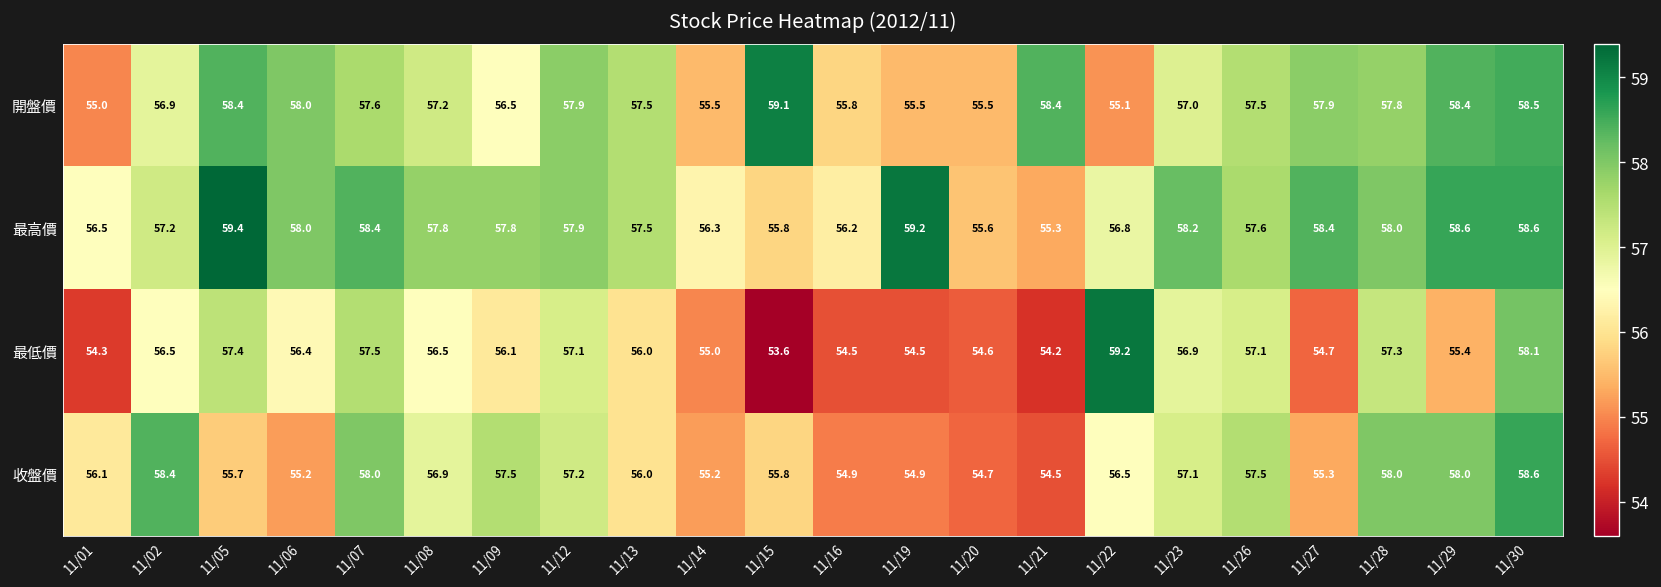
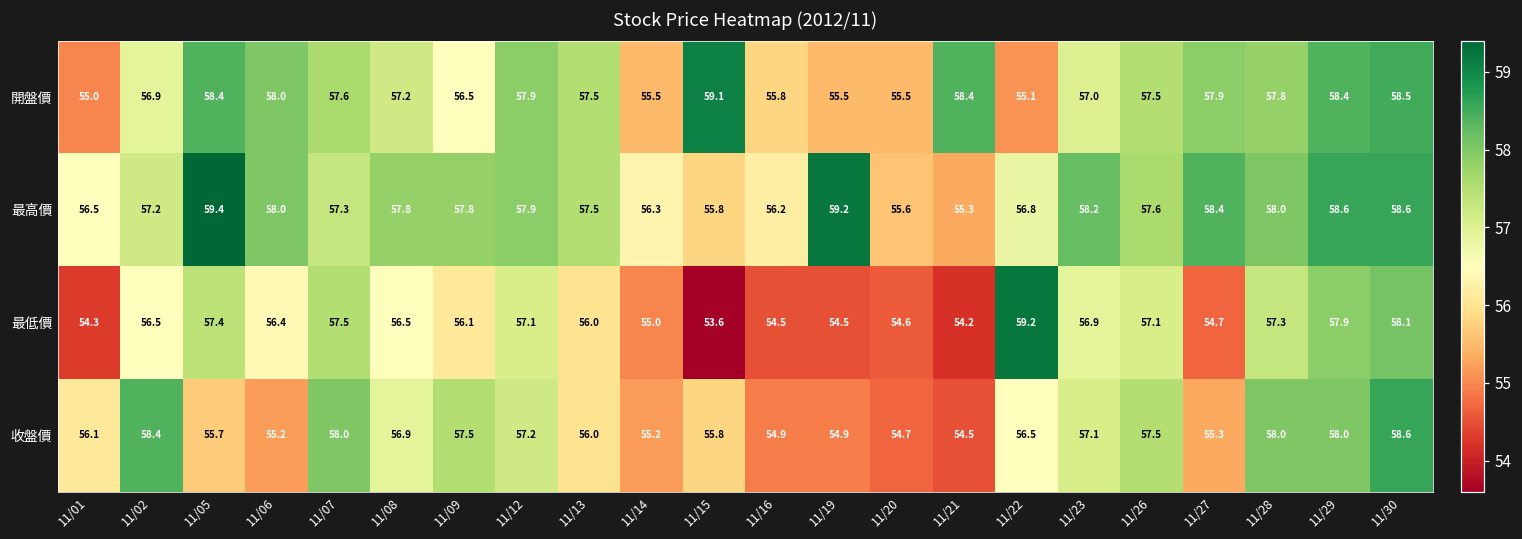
  {
    "開盤價": {
      "11/01": 55.0,
      "11/02": 56.9,
      "11/05": 58.4,
      "11/06": 58.0,
      "11/07": 57.6,
      "11/08": 57.2,
      "11/09": 56.5,
      "11/12": 57.9,
      "11/13": 57.5,
      "11/14": 55.5,
      "11/15": 59.1,
      "11/16": 55.8,
      "11/19": 55.5,
      "11/20": 55.5,
      "11/21": 58.4,
      "11/22": 55.1,
      "11/23": 57.0,
      "11/26": 57.5,
      "11/27": 57.9,
      "11/28": 57.8,
      "11/29": 58.4,
      "11/30": 58.5
    },
    "最高價": {
      "11/01": 56.5,
      "11/02": 57.2,
      "11/05": 59.4,
      "11/06": 58.0,
-     "11/07": 58.4,
+     "11/07": 57.3,
      "11/08": 57.8,
      "11/09": 57.8,
      "11/12": 57.9,
      "11/13": 57.5,
      "11/14": 56.3,
      "11/15": 55.8,
      "11/16": 56.2,
      "11/19": 59.2,
      "11/20": 55.6,
      "11/21": 55.3,
      "11/22": 56.8,
      "11/23": 58.2,
      "11/26": 57.6,
      "11/27": 58.4,
      "11/28": 58.0,
      "11/29": 58.6,
      "11/30": 58.6
    },
    "最低價": {
      "11/01": 54.3,
      "11/02": 56.5,
      "11/05": 57.4,
      "11/06": 56.4,
      "11/07": 57.5,
      "11/08": 56.5,
      "11/09": 56.1,
      "11/12": 57.1,
      "11/13": 56.0,
      "11/14": 55.0,
      "11/15": 53.6,
      "11/16": 54.5,
      "11/19": 54.5,
      "11/20": 54.6,
      "11/21": 54.2,
      "11/22": 59.2,
      "11/23": 56.9,
      "11/26": 57.1,
      "11/27": 54.7,
      "11/28": 57.3,
-     "11/29": 55.4,
+     "11/29": 57.9,
      "11/30": 58.1
    },
    "收盤價": {
      "11/01": 56.1,
      "11/02": 58.4,
      "11/05": 55.7,
      "11/06": 55.2,
      "11/07": 58.0,
      "11/08": 56.9,
      "11/09": 57.5,
      "11/12": 57.2,
      "11/13": 56.0,
      "11/14": 55.2,
      "11/15": 55.8,
      "11/16": 54.9,
      "11/19": 54.9,
      "11/20": 54.7,
      "11/21": 54.5,
      "11/22": 56.5,
      "11/23": 57.1,
      "11/26": 57.5,
      "11/27": 55.3,
      "11/28": 58.0,
      "11/29": 58.0,
      "11/30": 58.6
    }
  }
